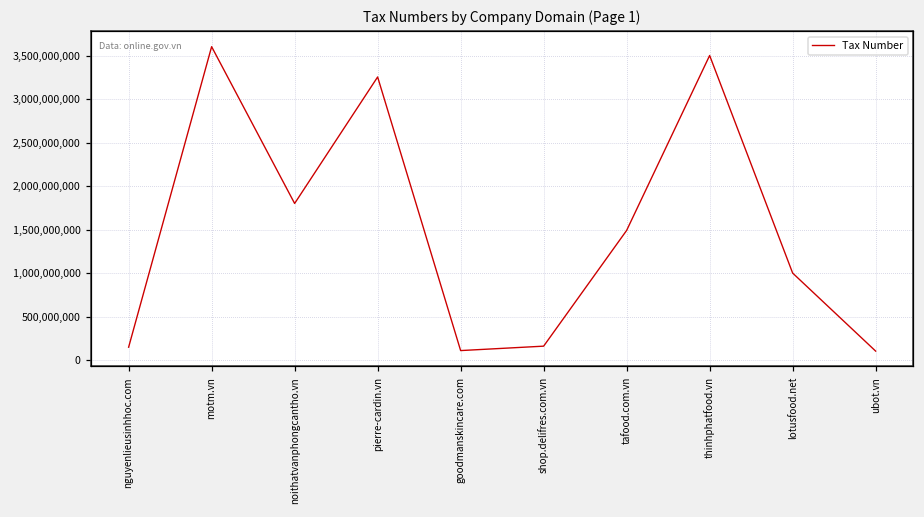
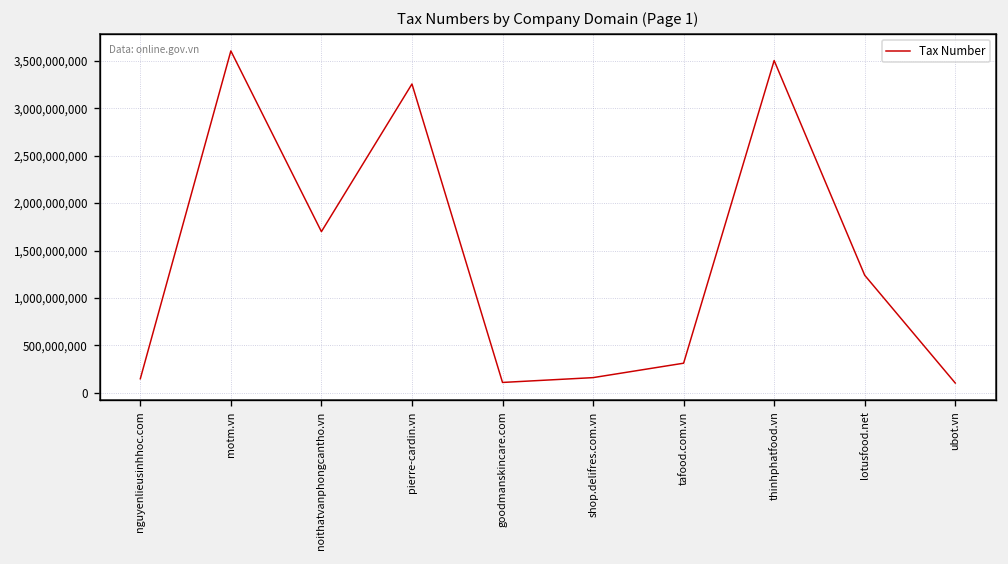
  {
    "nguyenlieusinhhoc.com": "100,000,000",
    "motm.vn": "3,600,000,000",
-   "noithatvanphongcantho.vn": "1,800,000,000",
+   "noithatvanphongcantho.vn": "1,700,000,000",
    "pierre-cardin.vn": "3,300,000,000",
    "goodmanskincare.com": "100,000,000",
    "shop.delifres.com.vn": "200,000,000",
-   "tafood.com.vn": "1,500,000,000",
+   "tafood.com.vn": "300,000,000",
    "thinhphatfood.vn": "3,500,000,000",
-   "lotusfood.net": "1,000,000,000",
+   "lotusfood.net": "1,200,000,000",
    "ubot.vn": "100,000,000"
  }
